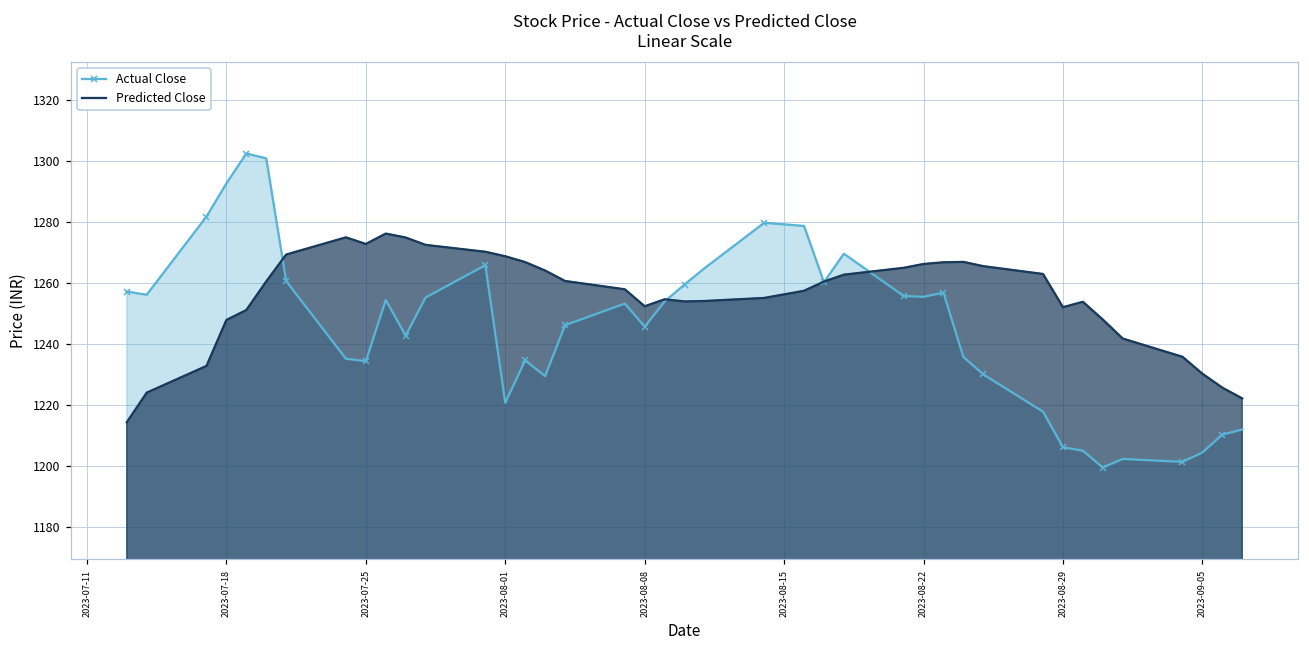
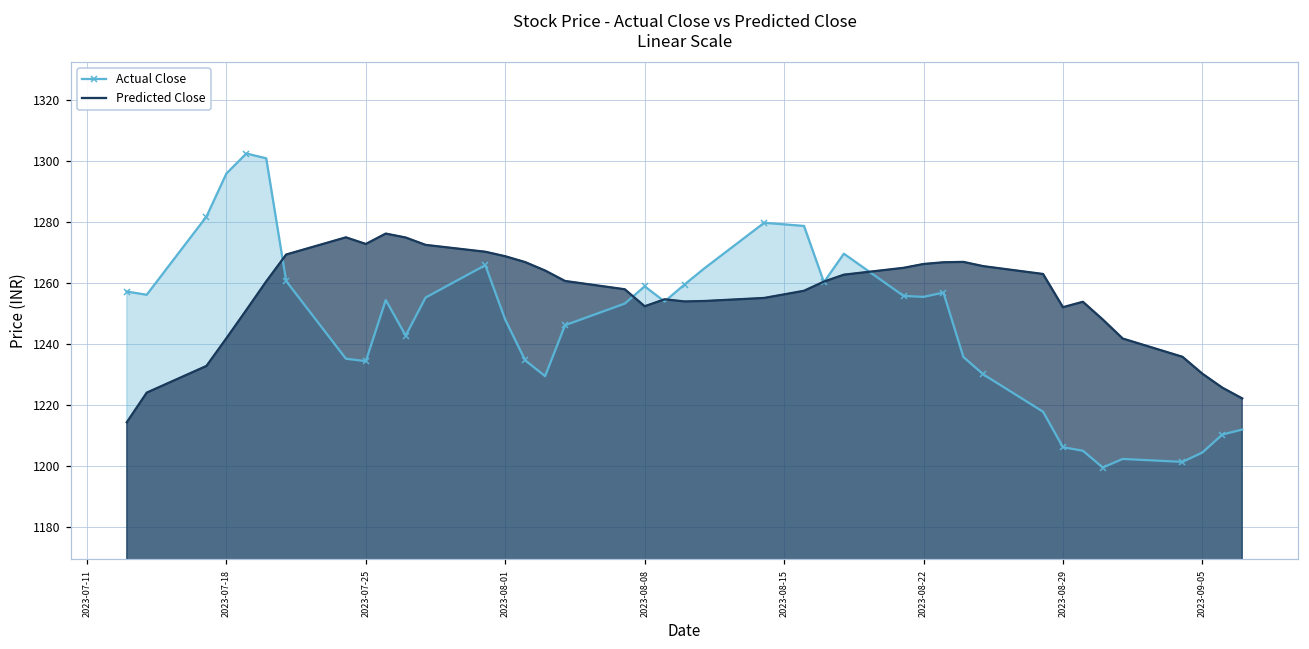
  {
    "Actual Close": {
-     "2023-07-18": 1293,
+     "2023-07-18": 1296,
      "2023-07-25": 1234,
-     "2023-08-01": 1221,
-     "2023-08-08": 1246,
+     "2023-08-01": 1248,
+     "2023-08-08": 1259,
      "2023-08-22": 1255,
      "2023-08-29": 1206,
      "2023-09-05": 1204
    },
    "Predicted Close": {
-     "2023-07-18": 1248,
+     "2023-07-18": 1242,
      "2023-07-25": 1273,
      "2023-08-01": 1269,
      "2023-08-08": 1252,
      "2023-08-22": 1266,
      "2023-08-29": 1252,
      "2023-09-05": 1230
    }
  }
